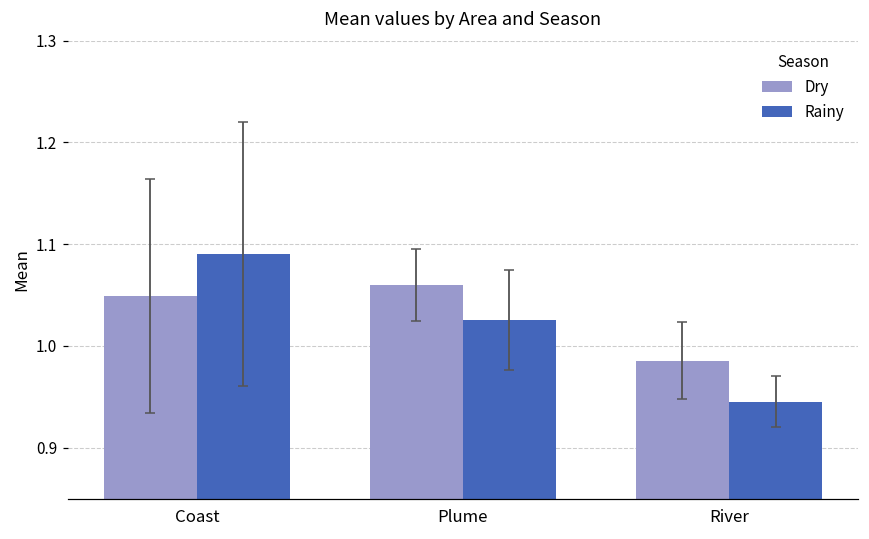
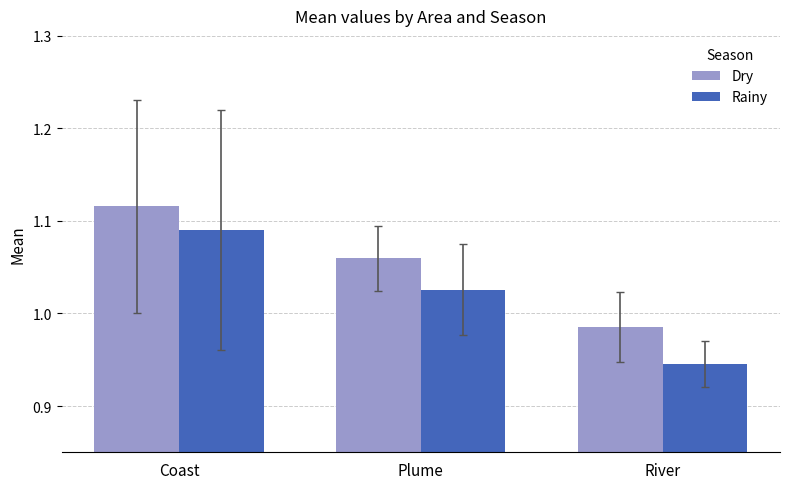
  {
    "Dry": {
-     "Coast": 1.05,
+     "Coast": 1.12,
      "Plume": 1.06,
      "River": 0.99
    }
  }
